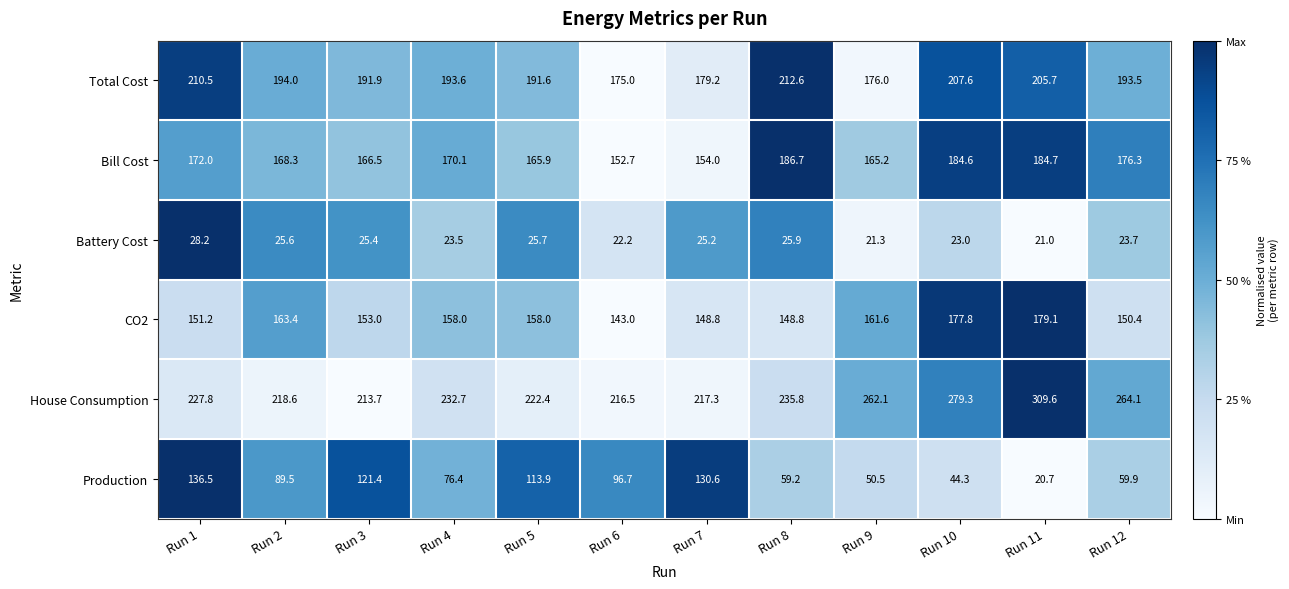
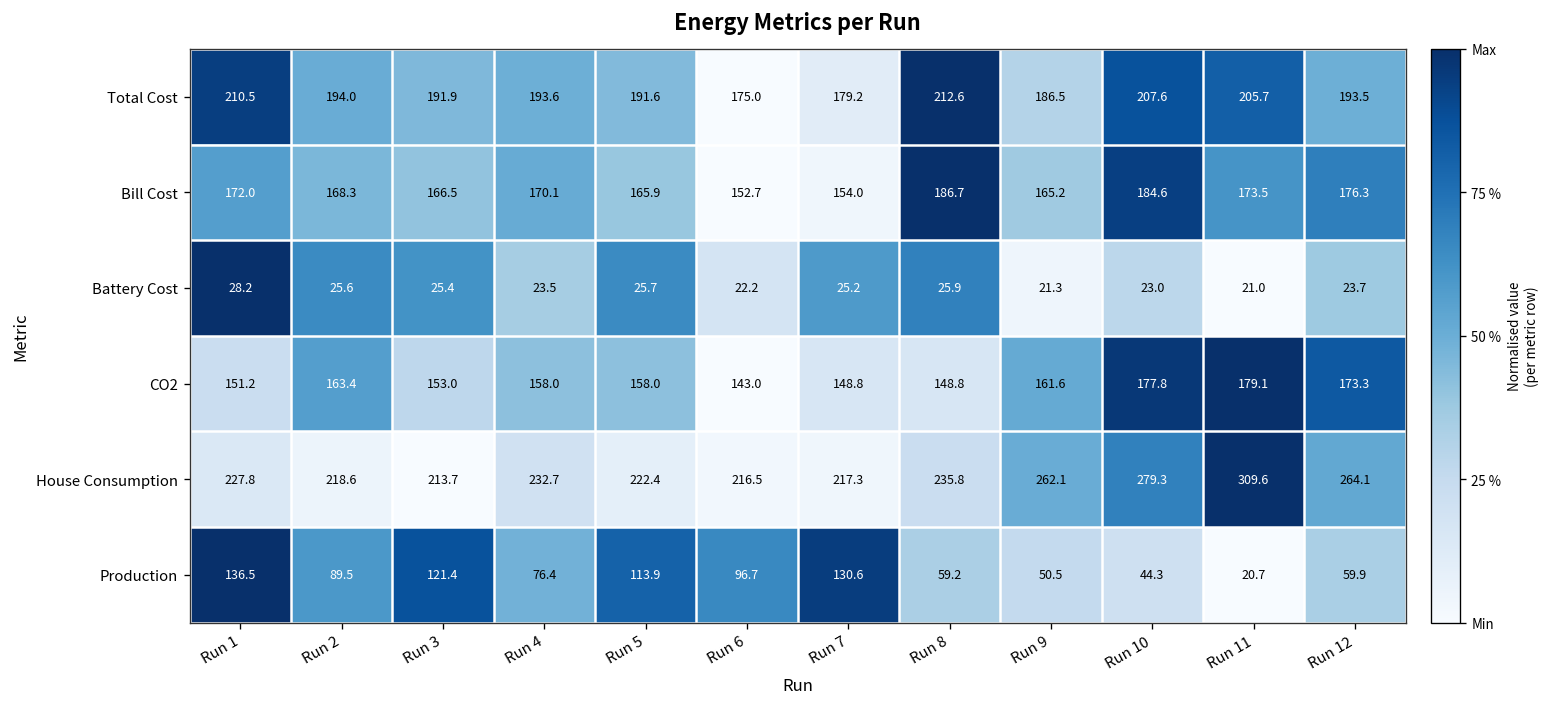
  {
    "Total Cost": {
      "Run 1": 210.5,
      "Run 2": 194.0,
      "Run 3": 191.9,
      "Run 4": 193.6,
      "Run 5": 191.6,
      "Run 6": 175.0,
      "Run 7": 179.2,
      "Run 8": 212.6,
-     "Run 9": 176.0,
+     "Run 9": 186.5,
      "Run 10": 207.6,
      "Run 11": 205.7,
      "Run 12": 193.5
    },
    "Bill Cost": {
      "Run 1": 172.0,
      "Run 2": 168.3,
      "Run 3": 166.5,
      "Run 4": 170.1,
      "Run 5": 165.9,
      "Run 6": 152.7,
      "Run 7": 154.0,
      "Run 8": 186.7,
      "Run 9": 165.2,
      "Run 10": 184.6,
-     "Run 11": 184.7,
+     "Run 11": 173.5,
      "Run 12": 176.3
    },
    "Battery Cost": {
      "Run 1": 28.2,
      "Run 2": 25.6,
      "Run 3": 25.4,
      "Run 4": 23.5,
      "Run 5": 25.7,
      "Run 6": 22.2,
      "Run 7": 25.2,
      "Run 8": 25.9,
      "Run 9": 21.3,
      "Run 10": 23.0,
      "Run 11": 21.0,
      "Run 12": 23.7
    },
    "CO2": {
      "Run 1": 151.2,
      "Run 2": 163.4,
      "Run 3": 153.0,
      "Run 4": 158.0,
      "Run 5": 158.0,
      "Run 6": 143.0,
      "Run 7": 148.8,
      "Run 8": 148.8,
      "Run 9": 161.6,
      "Run 10": 177.8,
      "Run 11": 179.1,
-     "Run 12": 150.4
+     "Run 12": 173.3
    },
    "House Consumption": {
      "Run 1": 227.8,
      "Run 2": 218.6,
      "Run 3": 213.7,
      "Run 4": 232.7,
      "Run 5": 222.4,
      "Run 6": 216.5,
      "Run 7": 217.3,
      "Run 8": 235.8,
      "Run 9": 262.1,
      "Run 10": 279.3,
      "Run 11": 309.6,
      "Run 12": 264.1
    },
    "Production": {
      "Run 1": 136.5,
      "Run 2": 89.5,
      "Run 3": 121.4,
      "Run 4": 76.4,
      "Run 5": 113.9,
      "Run 6": 96.7,
      "Run 7": 130.6,
      "Run 8": 59.2,
      "Run 9": 50.5,
      "Run 10": 44.3,
      "Run 11": 20.7,
      "Run 12": 59.9
    }
  }
